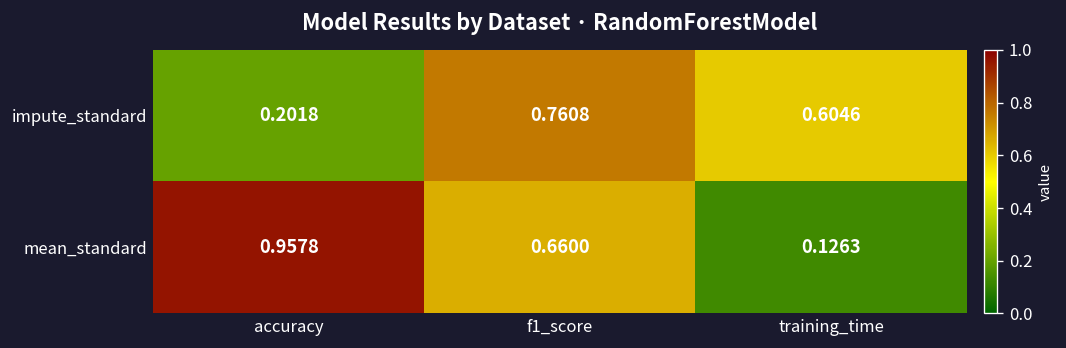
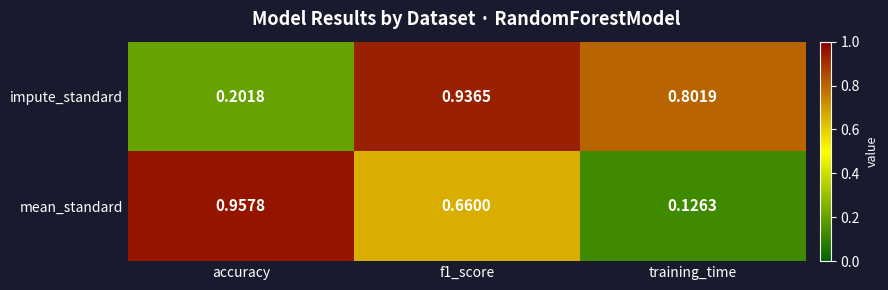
  {
    "impute_standard": {
      "accuracy": 0.2018,
-     "f1_score": 0.7608,
-     "training_time": 0.6046
+     "f1_score": 0.9365,
+     "training_time": 0.8019
    },
    "mean_standard": {
      "accuracy": 0.9578,
      "f1_score": 0.6600,
      "training_time": 0.1263
    }
  }
